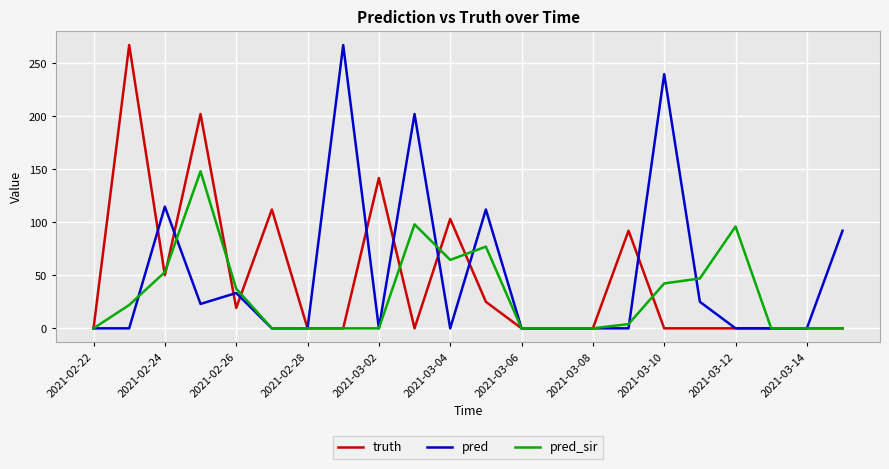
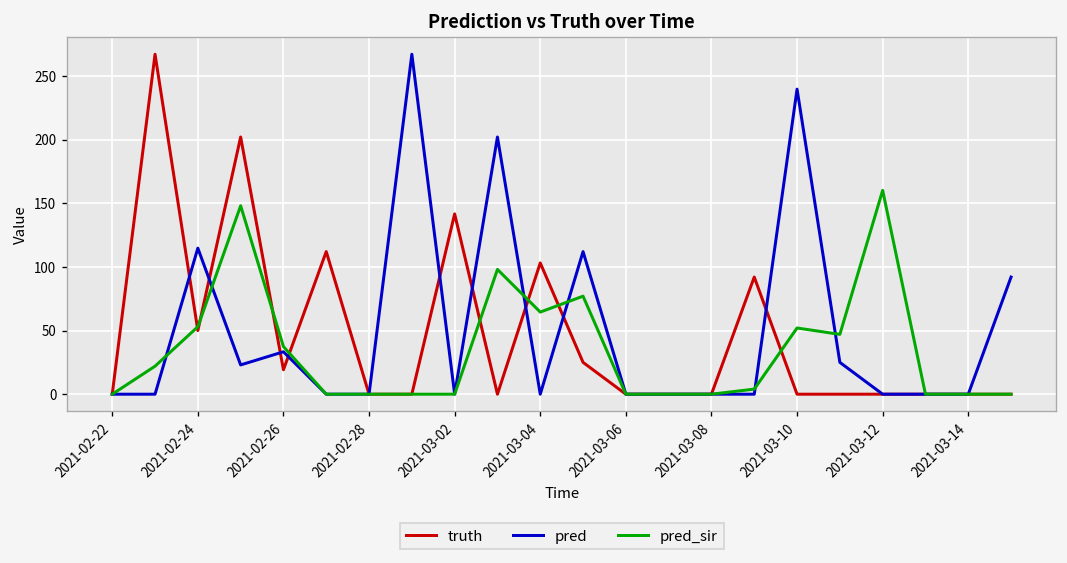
  {
    "truth": {
      "2021-02-24": 50,
      "2021-02-26": 19,
      "2021-03-02": 142,
      "2021-03-04": 103,
      "2021-03-10": 0
    },
    "pred": {
      "2021-02-24": 115,
      "2021-02-26": 33,
      "2021-03-04": 0,
      "2021-03-10": 240
    },
    "pred_sir": {
      "2021-02-24": 53,
      "2021-02-26": 37,
      "2021-03-04": 65,
-     "2021-03-10": 42,
-     "2021-03-12": 96
+     "2021-03-10": 52,
+     "2021-03-12": 160
    }
  }
